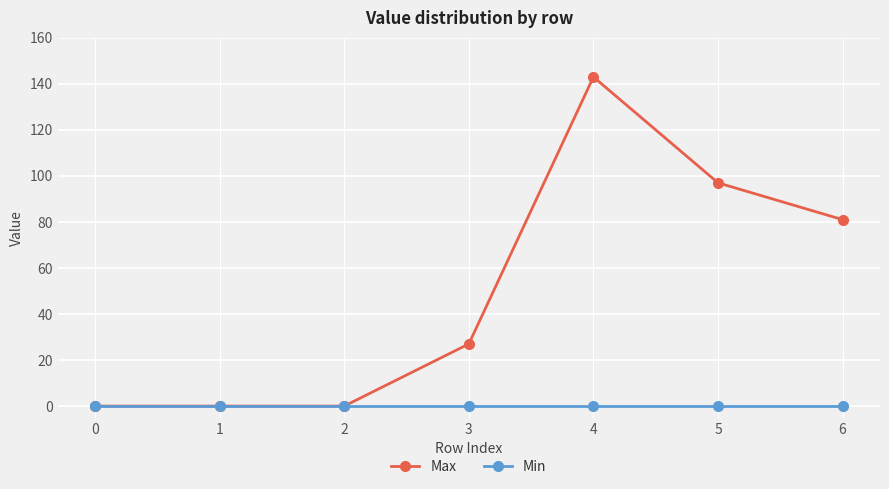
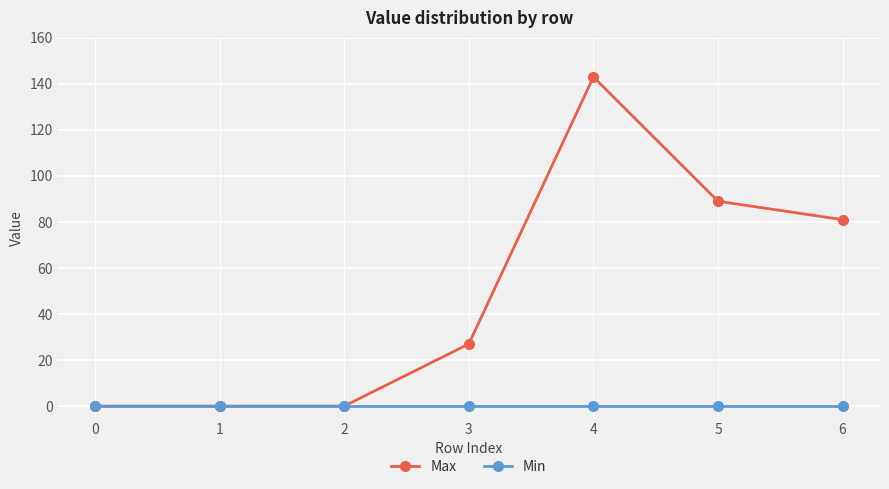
  {
    "Max": {
      "3": 27,
      "4": 143,
-     "5": 97,
+     "5": 89,
      "6": 81
    },
    "Min": {
      "3": 0,
      "4": 0,
      "5": 0,
      "6": 0
    }
  }
